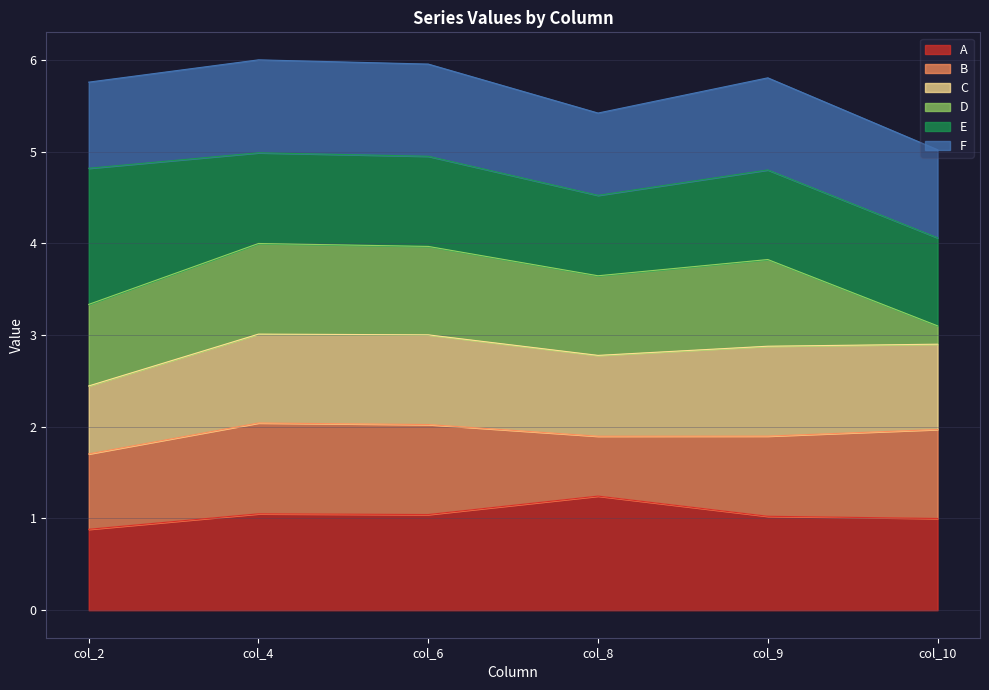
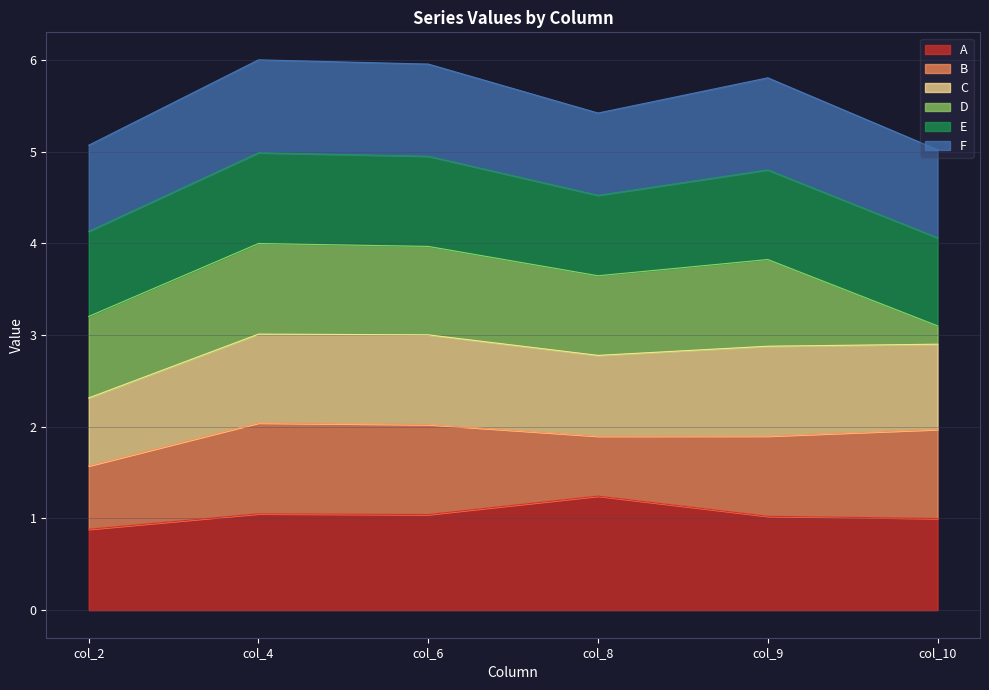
  {
    "A": {
      "col_2": 0.9,
      "col_4": 1.1,
      "col_6": 1.0,
      "col_8": 1.2,
      "col_9": 1.0,
      "col_10": 1.0
    },
    "B": {
-     "col_2": 0.8,
+     "col_2": 0.7,
      "col_4": 1.0,
      "col_6": 1.0,
      "col_8": 0.7,
      "col_9": 0.9,
      "col_10": 1.0
    },
    "C": {
      "col_2": 0.7,
      "col_4": 1.0,
      "col_6": 1.0,
      "col_8": 0.9,
      "col_9": 1.0,
      "col_10": 0.9
    },
    "D": {
      "col_2": 0.9,
      "col_4": 1.0,
      "col_6": 1.0,
      "col_8": 0.9,
      "col_9": 0.9,
      "col_10": 0.2
    },
    "E": {
-     "col_2": 1.5,
+     "col_2": 0.9,
      "col_4": 1.0,
      "col_6": 1.0,
      "col_8": 0.9,
      "col_9": 1.0,
      "col_10": 1.0
    },
    "F": {
      "col_2": 0.9,
      "col_4": 1.0,
      "col_6": 1.0,
      "col_8": 0.9,
      "col_9": 1.0
    }
  }
